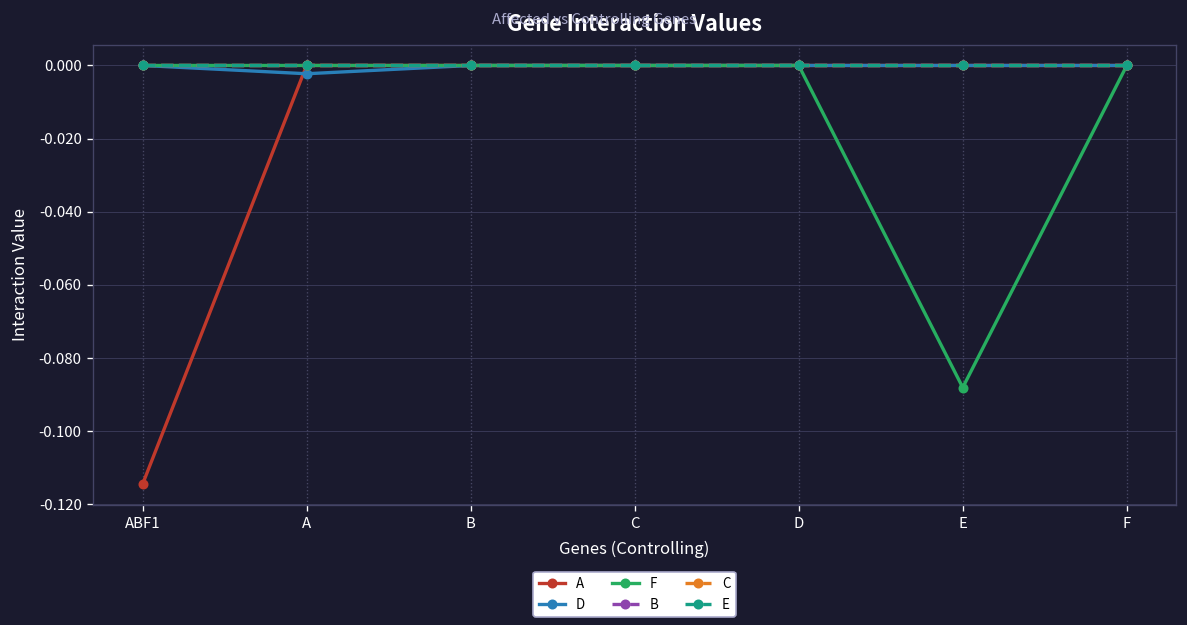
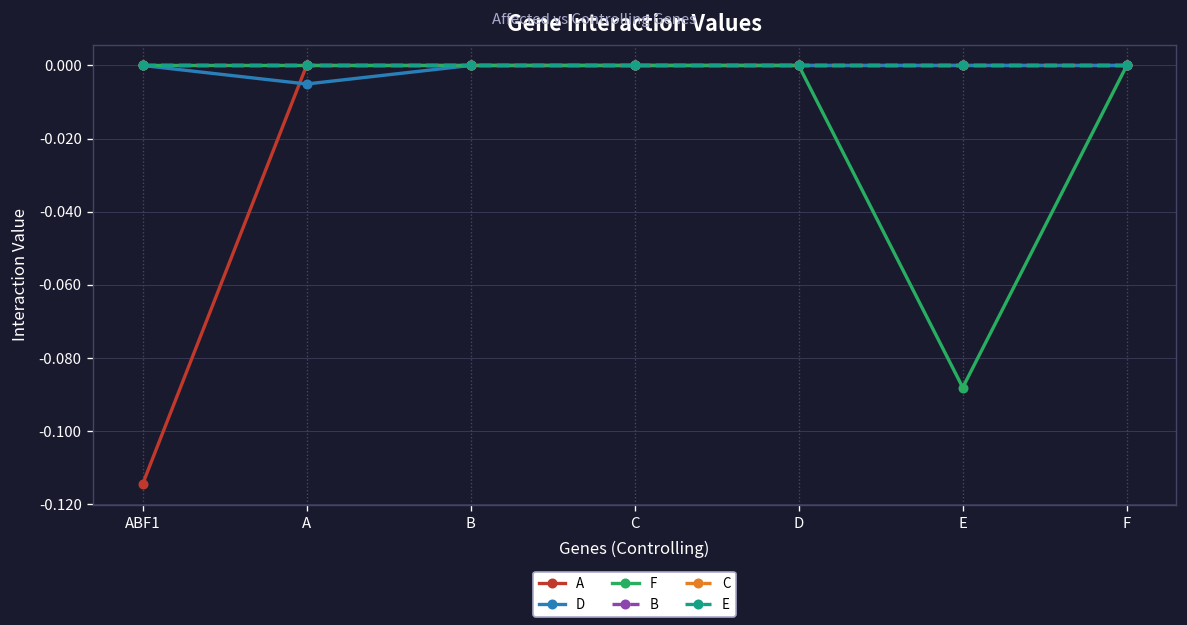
  {
    "A": {
      "ABF1": -0.114
    },
    "D": {
-     "A": -0.002
+     "A": -0.005
    }
  }
